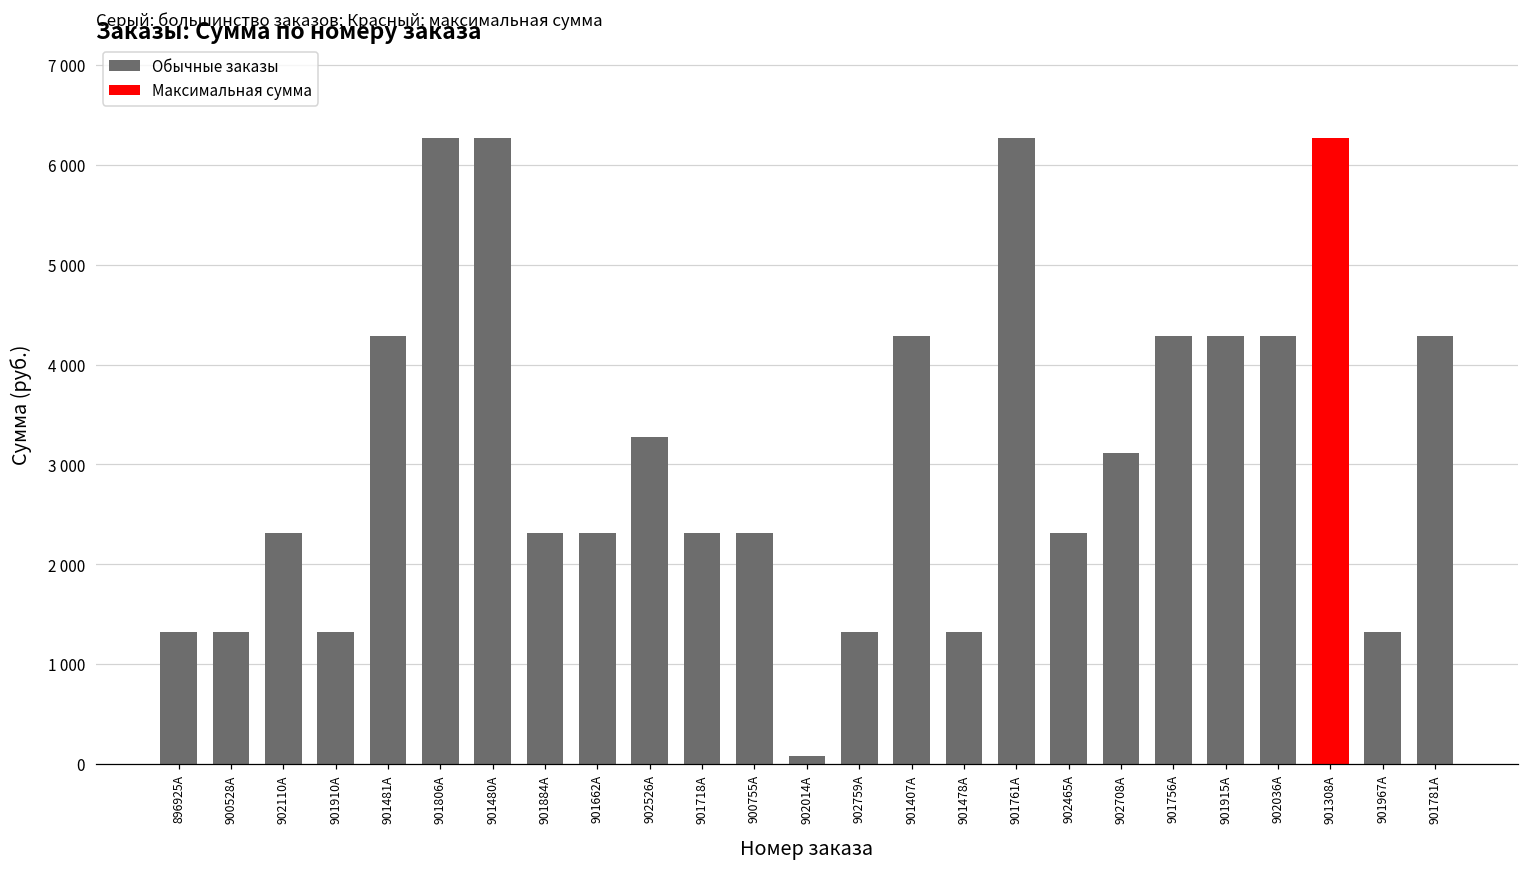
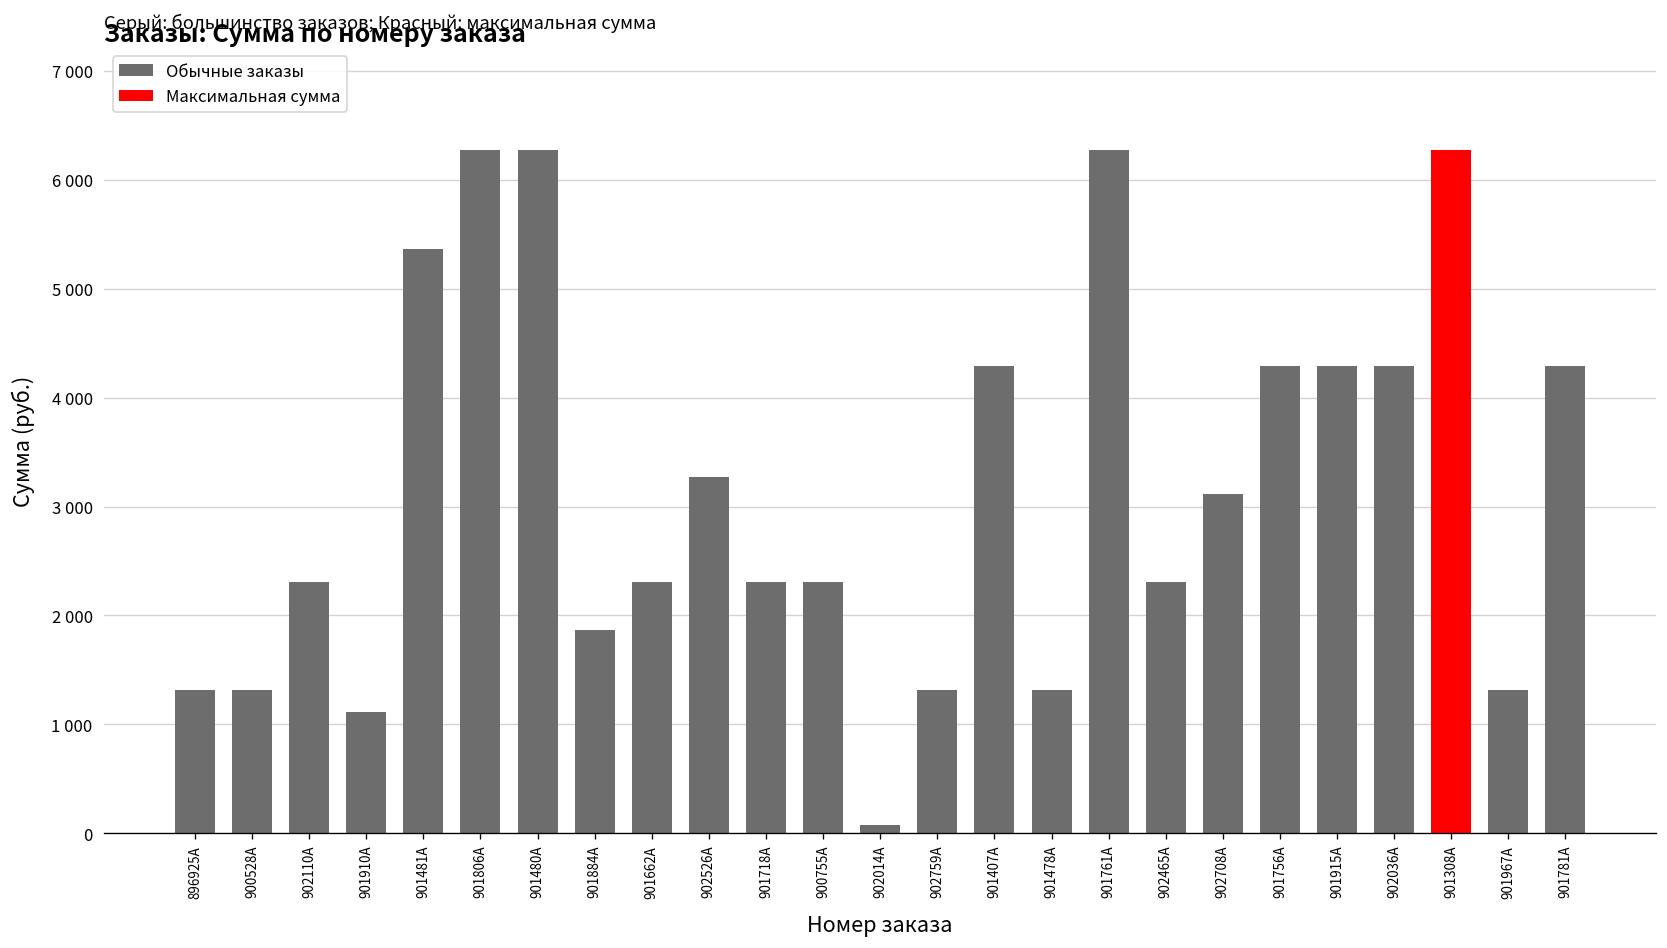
  {
    "Обычные заказы": {
      "896925A": 1300,
      "900528A": 1300,
      "902110A": 2300,
-     "901910A": 1300,
-     "901481A": 4300,
+     "901910A": 1100,
+     "901481A": 5400,
      "901806A": 6300,
      "901480A": 6300,
-     "901884A": 2300,
+     "901884A": 1900,
      "901662A": 2300,
      "902526A": 3300,
      "901718A": 2300,
      "900755A": 2300,
      "902014A": 100,
      "902759A": 1300,
      "901407A": 4300,
      "901478A": 1300,
      "901761A": 6300,
      "902465A": 2300,
      "902708A": 3100,
      "901756A": 4300,
      "901915A": 4300,
      "902036A": 4300,
      "901967A": 1300,
      "901781A": 4300
    },
    "Максимальная сумма": {
      "901308A": 6300
    }
  }
